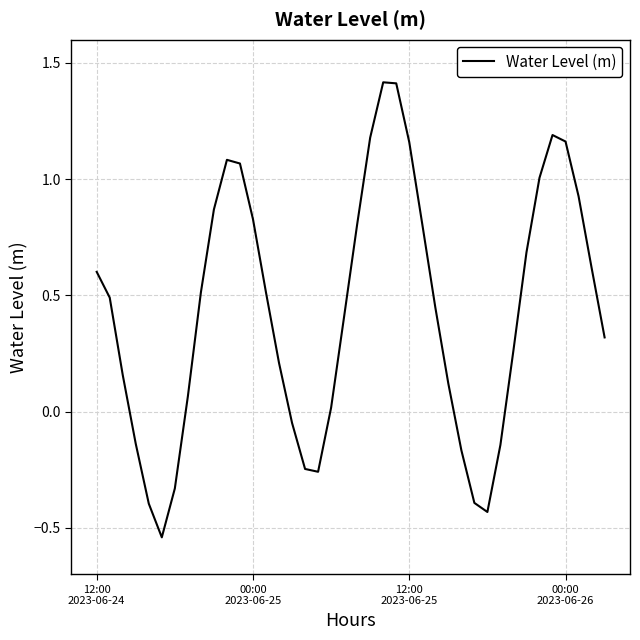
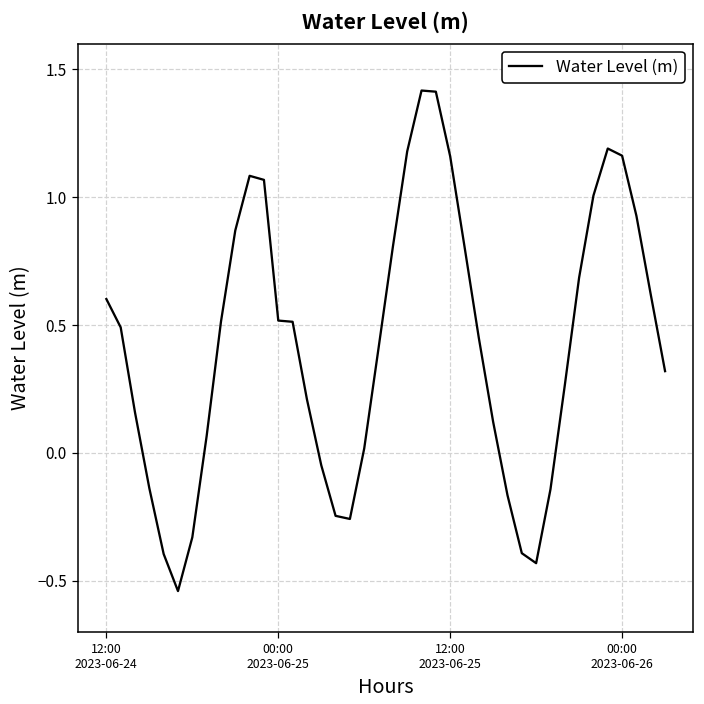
  {
    "12:00 2023-06-24": 0.60,
-   "00:00 2023-06-25": 0.83,
+   "00:00 2023-06-25": 0.52,
    "12:00 2023-06-25": 1.16,
    "00:00 2023-06-26": 1.16
  }
